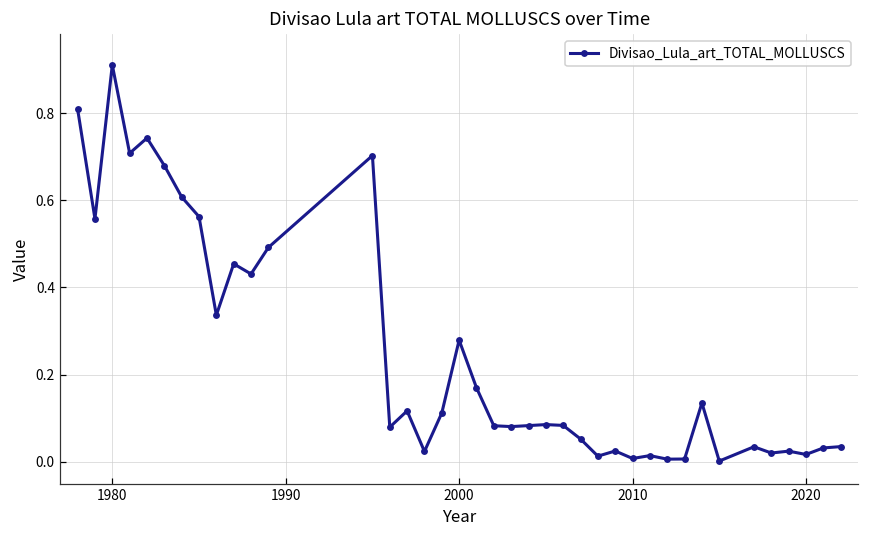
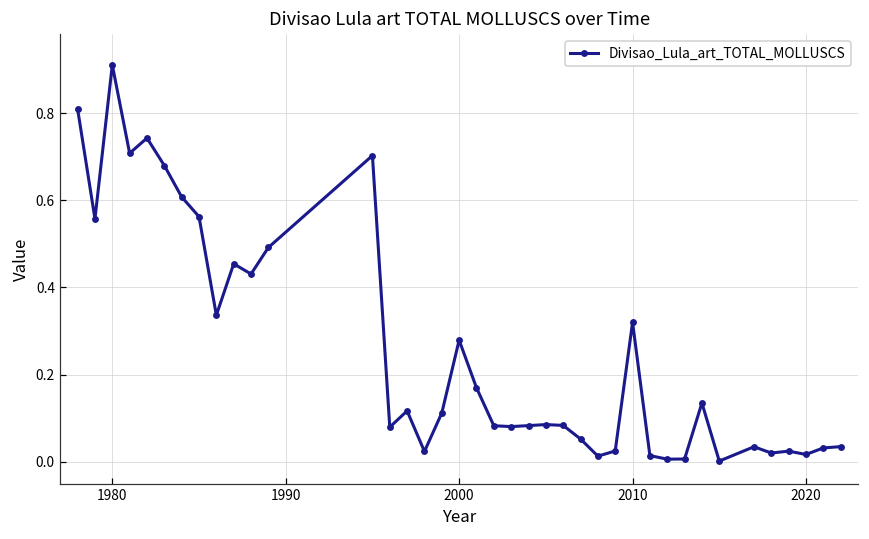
  {
    "1980": 0.91,
    "2000": 0.28,
-   "2010": 0.01,
+   "2010": 0.32,
    "2020": 0.02
  }
